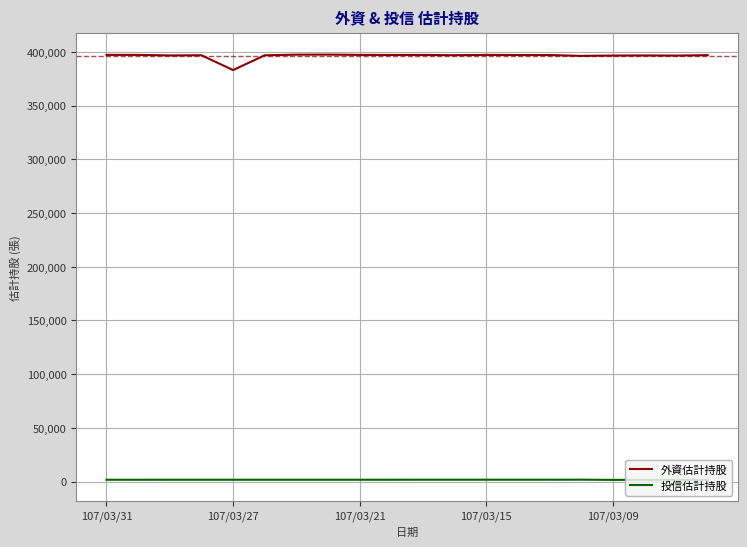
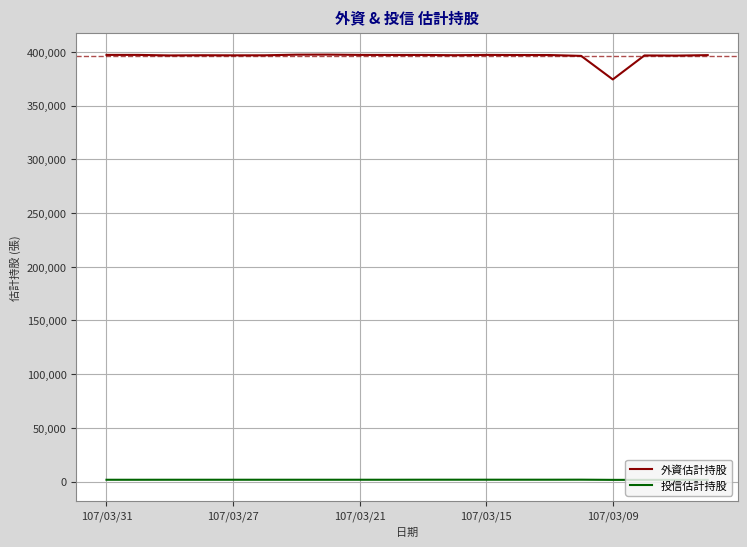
  {
    "外資估計持股": {
      "107/03/31": "397,000",
-     "107/03/27": "383,000",
+     "107/03/27": "397,000",
      "107/03/21": "397,000",
      "107/03/15": "397,000",
-     "107/03/09": "397,000"
+     "107/03/09": "374,000"
    },
    "投信估計持股": {
      "107/03/31": "2,000",
      "107/03/27": "2,000",
      "107/03/21": "2,000",
      "107/03/15": "2,000",
      "107/03/09": "2,000"
    }
  }
